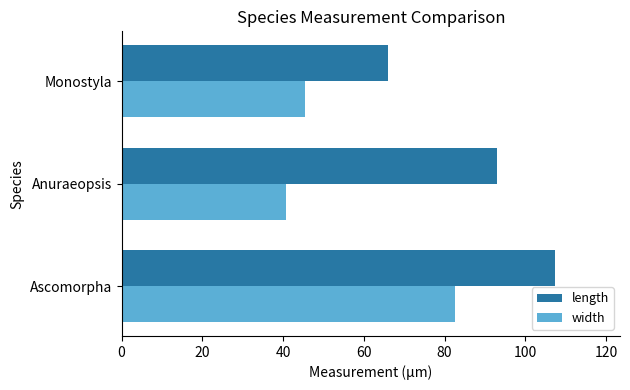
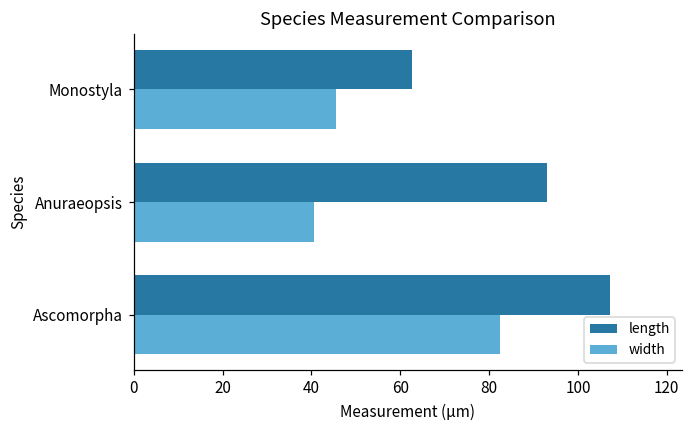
  {
    "length": {
-     "Monostyla": 66,
+     "Monostyla": 63,
      "Anuraeopsis": 93,
      "Ascomorpha": 107
    },
    "width": {
      "Monostyla": 46,
      "Anuraeopsis": 41,
      "Ascomorpha": 82
    }
  }
